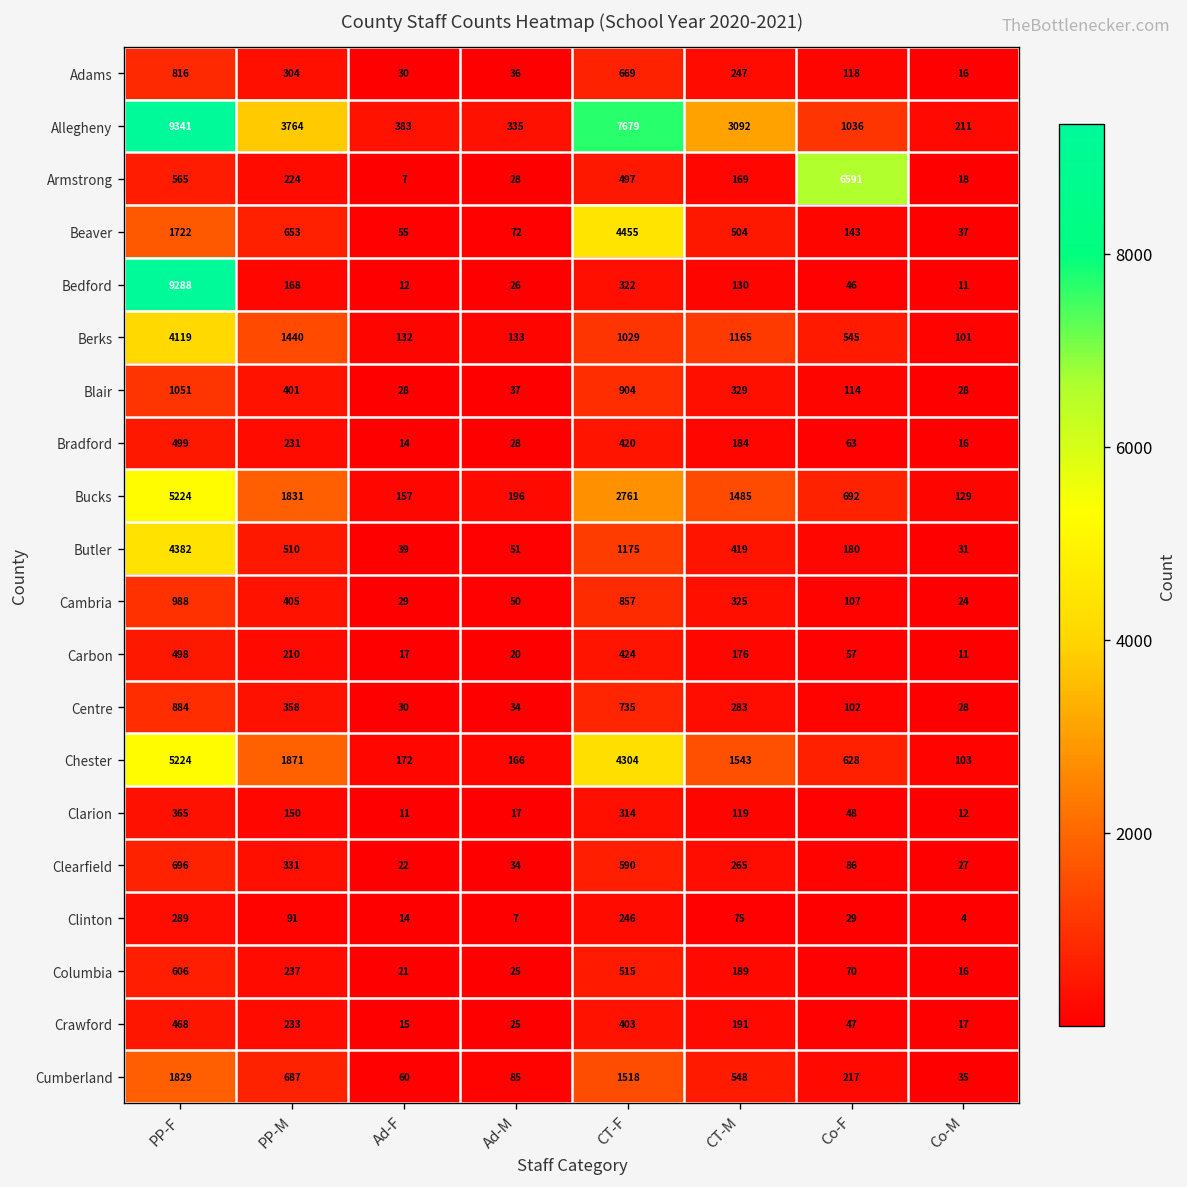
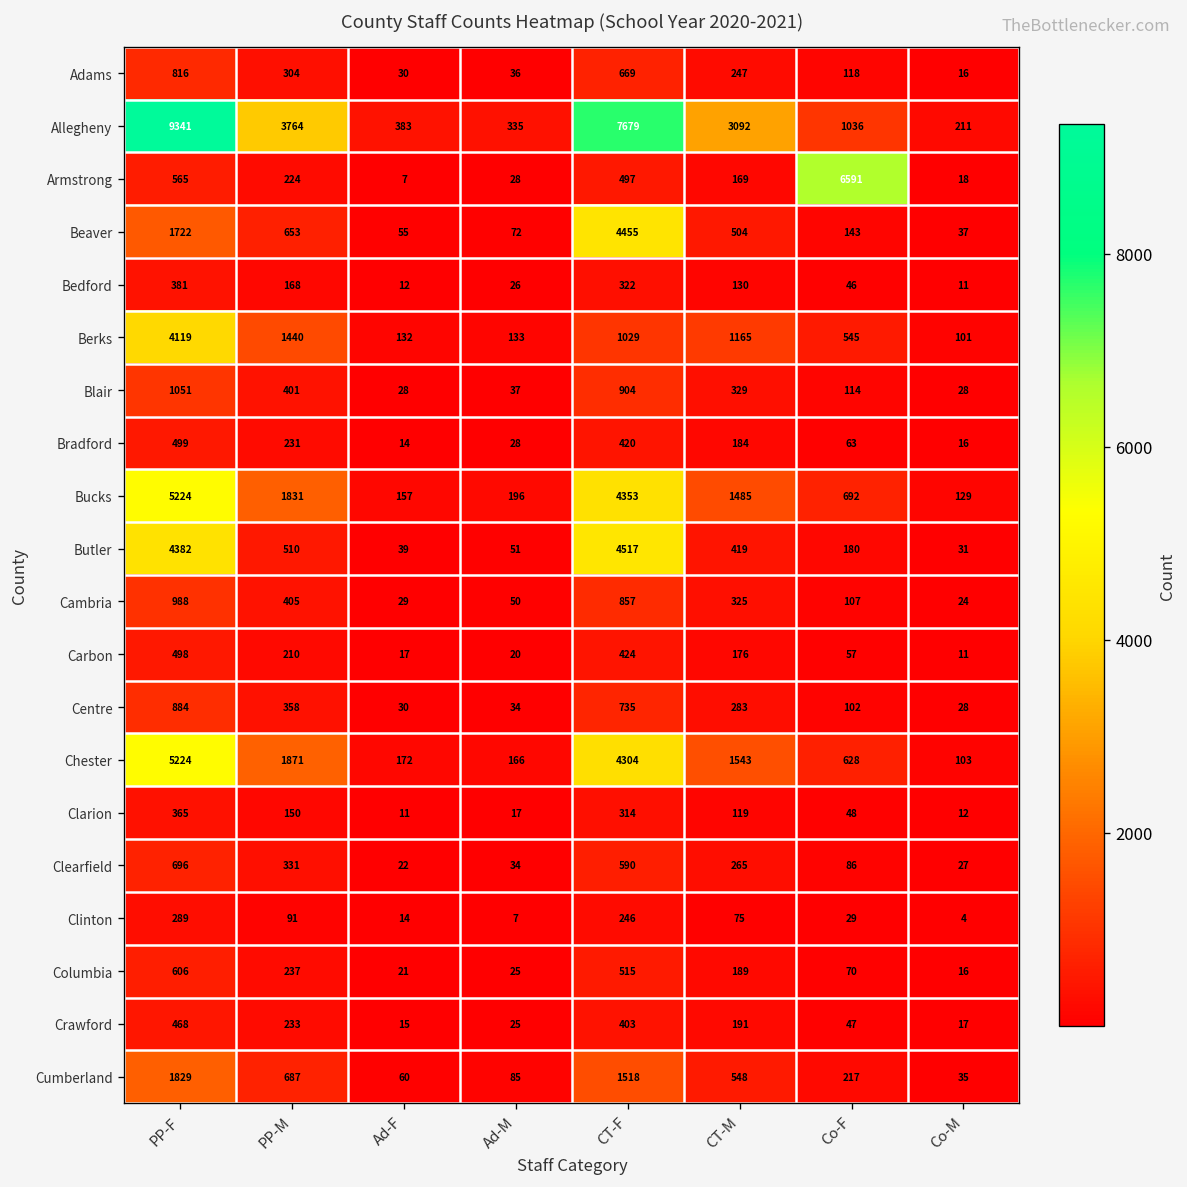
  {
    "Adams": {
      "PP-F": 816,
      "PP-M": 304,
      "Ad-F": 30,
      "Ad-M": 36,
      "CT-F": 669,
      "CT-M": 247,
      "Co-F": 118,
      "Co-M": 16
    },
    "Allegheny": {
      "PP-F": 9341,
      "PP-M": 3764,
      "Ad-F": 383,
      "Ad-M": 335,
      "CT-F": 7679,
      "CT-M": 3092,
      "Co-F": 1036,
      "Co-M": 211
    },
    "Armstrong": {
      "PP-F": 565,
      "PP-M": 224,
      "Ad-F": 7,
      "Ad-M": 28,
      "CT-F": 497,
      "CT-M": 169,
      "Co-F": 6591,
      "Co-M": 18
    },
    "Beaver": {
      "PP-F": 1722,
      "PP-M": 653,
      "Ad-F": 55,
      "Ad-M": 72,
      "CT-F": 4455,
      "CT-M": 504,
      "Co-F": 143,
      "Co-M": 37
    },
    "Bedford": {
-     "PP-F": 9288,
+     "PP-F": 381,
      "PP-M": 168,
      "Ad-F": 12,
      "Ad-M": 26,
      "CT-F": 322,
      "CT-M": 130,
      "Co-F": 46,
      "Co-M": 11
    },
    "Berks": {
      "PP-F": 4119,
      "PP-M": 1440,
      "Ad-F": 132,
      "Ad-M": 133,
      "CT-F": 1029,
      "CT-M": 1165,
      "Co-F": 545,
      "Co-M": 101
    },
    "Blair": {
      "PP-F": 1051,
      "PP-M": 401,
      "Ad-F": 28,
      "Ad-M": 37,
      "CT-F": 904,
      "CT-M": 329,
      "Co-F": 114,
      "Co-M": 28
    },
    "Bradford": {
      "PP-F": 499,
      "PP-M": 231,
      "Ad-F": 14,
      "Ad-M": 28,
      "CT-F": 420,
      "CT-M": 184,
      "Co-F": 63,
      "Co-M": 16
    },
    "Bucks": {
      "PP-F": 5224,
      "PP-M": 1831,
      "Ad-F": 157,
      "Ad-M": 196,
-     "CT-F": 2761,
+     "CT-F": 4353,
      "CT-M": 1485,
      "Co-F": 692,
      "Co-M": 129
    },
    "Butler": {
      "PP-F": 4382,
      "PP-M": 510,
      "Ad-F": 39,
      "Ad-M": 51,
-     "CT-F": 1175,
+     "CT-F": 4517,
      "CT-M": 419,
      "Co-F": 180,
      "Co-M": 31
    },
    "Cambria": {
      "PP-F": 988,
      "PP-M": 405,
      "Ad-F": 29,
      "Ad-M": 50,
      "CT-F": 857,
      "CT-M": 325,
      "Co-F": 107,
      "Co-M": 24
    },
    "Carbon": {
      "PP-F": 498,
      "PP-M": 210,
      "Ad-F": 17,
      "Ad-M": 20,
      "CT-F": 424,
      "CT-M": 176,
      "Co-F": 57,
      "Co-M": 11
    },
    "Centre": {
      "PP-F": 884,
      "PP-M": 358,
      "Ad-F": 30,
      "Ad-M": 34,
      "CT-F": 735,
      "CT-M": 283,
      "Co-F": 102,
      "Co-M": 28
    },
    "Chester": {
      "PP-F": 5224,
      "PP-M": 1871,
      "Ad-F": 172,
      "Ad-M": 166,
      "CT-F": 4304,
      "CT-M": 1543,
      "Co-F": 628,
      "Co-M": 103
    },
    "Clarion": {
      "PP-F": 365,
      "PP-M": 150,
      "Ad-F": 11,
      "Ad-M": 17,
      "CT-F": 314,
      "CT-M": 119,
      "Co-F": 48,
      "Co-M": 12
    },
    "Clearfield": {
      "PP-F": 696,
      "PP-M": 331,
      "Ad-F": 22,
      "Ad-M": 34,
      "CT-F": 590,
      "CT-M": 265,
      "Co-F": 86,
      "Co-M": 27
    },
    "Clinton": {
      "PP-F": 289,
      "PP-M": 91,
      "Ad-F": 14,
      "Ad-M": 7,
      "CT-F": 246,
      "CT-M": 75,
      "Co-F": 29,
      "Co-M": 4
    },
    "Columbia": {
      "PP-F": 606,
      "PP-M": 237,
      "Ad-F": 21,
      "Ad-M": 25,
      "CT-F": 515,
      "CT-M": 189,
      "Co-F": 70,
      "Co-M": 16
    },
    "Crawford": {
      "PP-F": 468,
      "PP-M": 233,
      "Ad-F": 15,
      "Ad-M": 25,
      "CT-F": 403,
      "CT-M": 191,
      "Co-F": 47,
      "Co-M": 17
    },
    "Cumberland": {
      "PP-F": 1829,
      "PP-M": 687,
      "Ad-F": 60,
      "Ad-M": 85,
      "CT-F": 1518,
      "CT-M": 548,
      "Co-F": 217,
      "Co-M": 35
    }
  }
